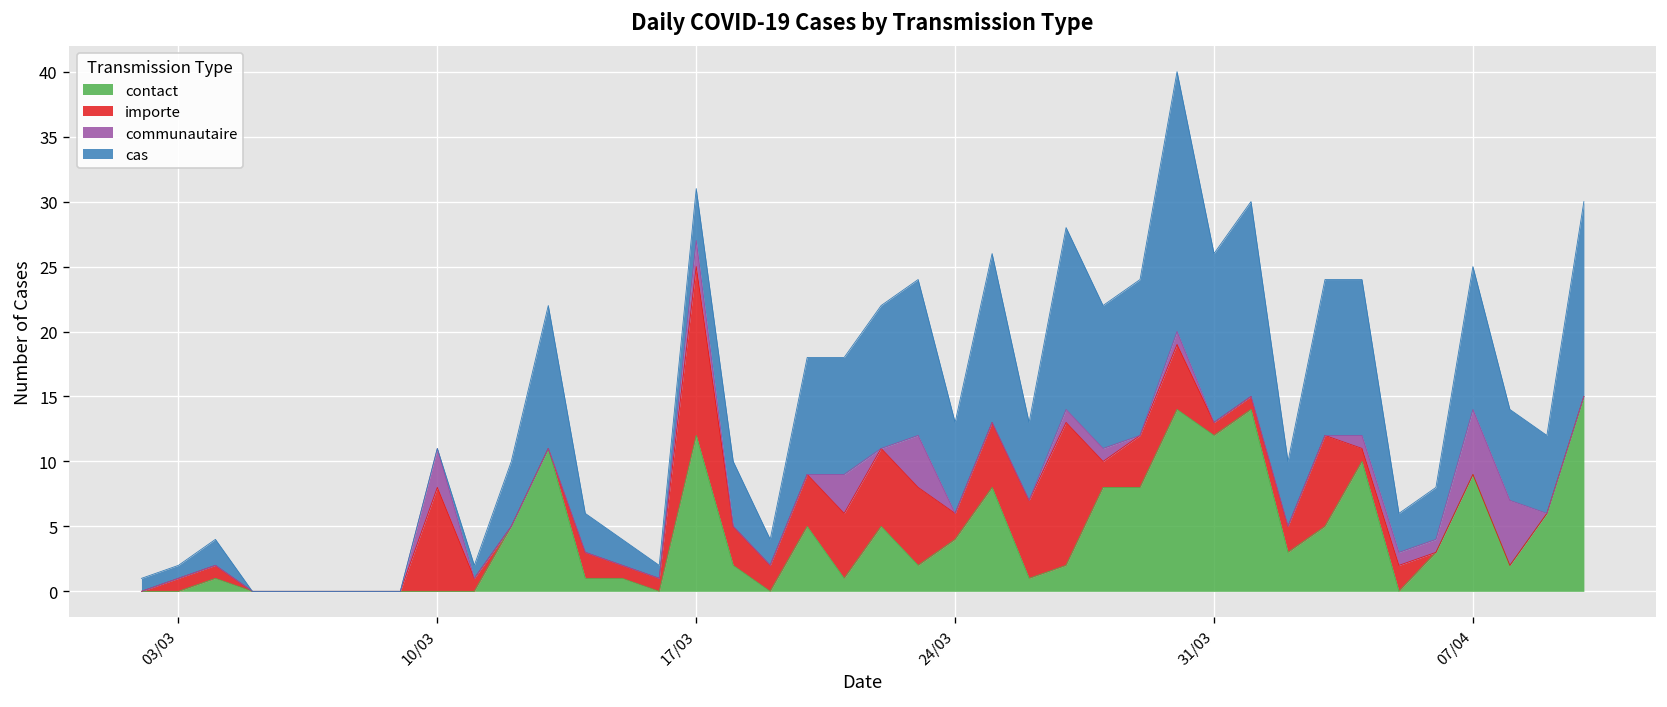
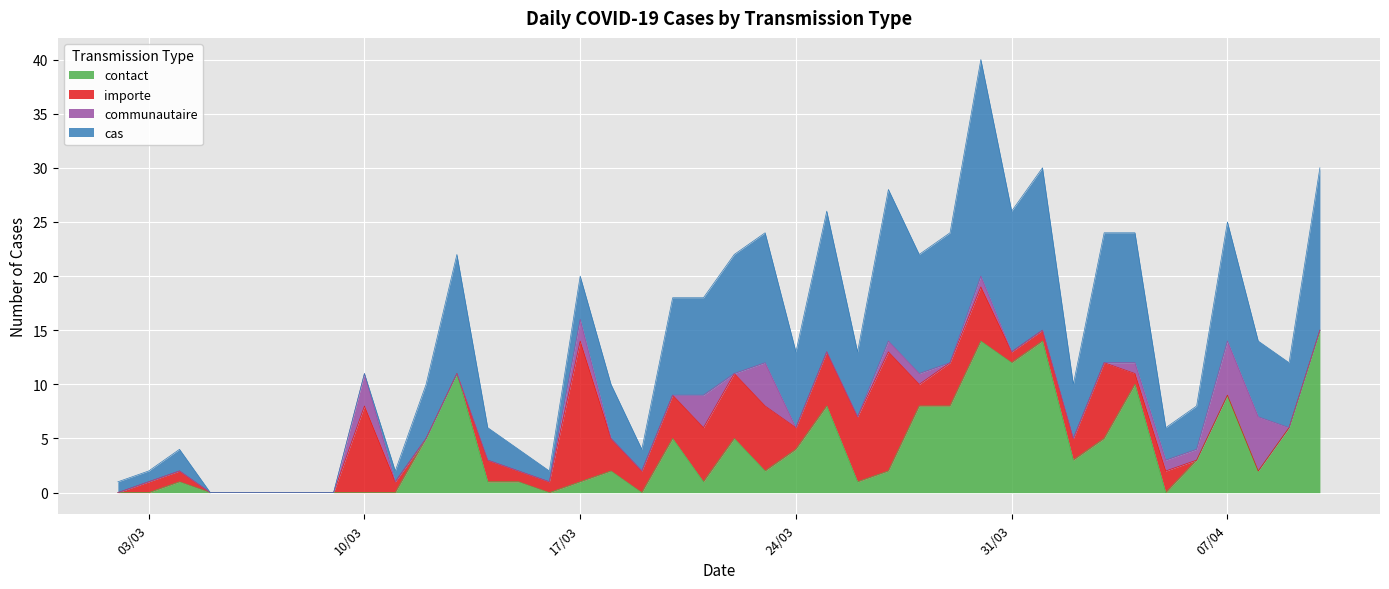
  {
    "contact": {
      "03/03": 0,
      "10/03": 0,
-     "17/03": 12,
+     "17/03": 1,
      "24/03": 4,
      "31/03": 12
    },
    "importe": {
      "10/03": 8,
      "17/03": 13
    },
    "communautaire": {
      "17/03": 2,
      "07/04": 5
    },
    "cas": {
      "03/03": 1,
      "17/03": 4,
      "24/03": 7,
      "31/03": 13,
      "07/04": 11
    }
  }
